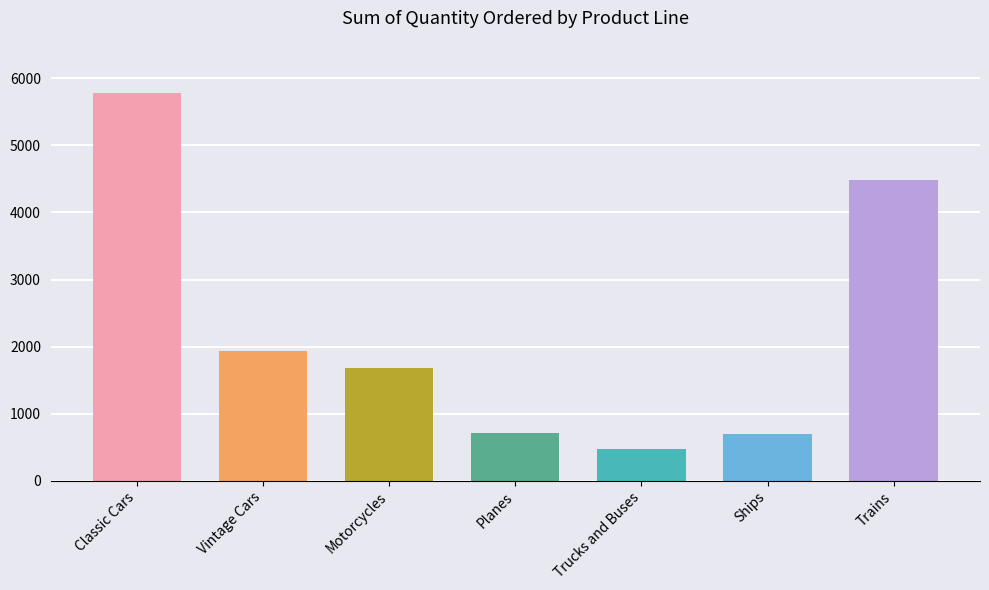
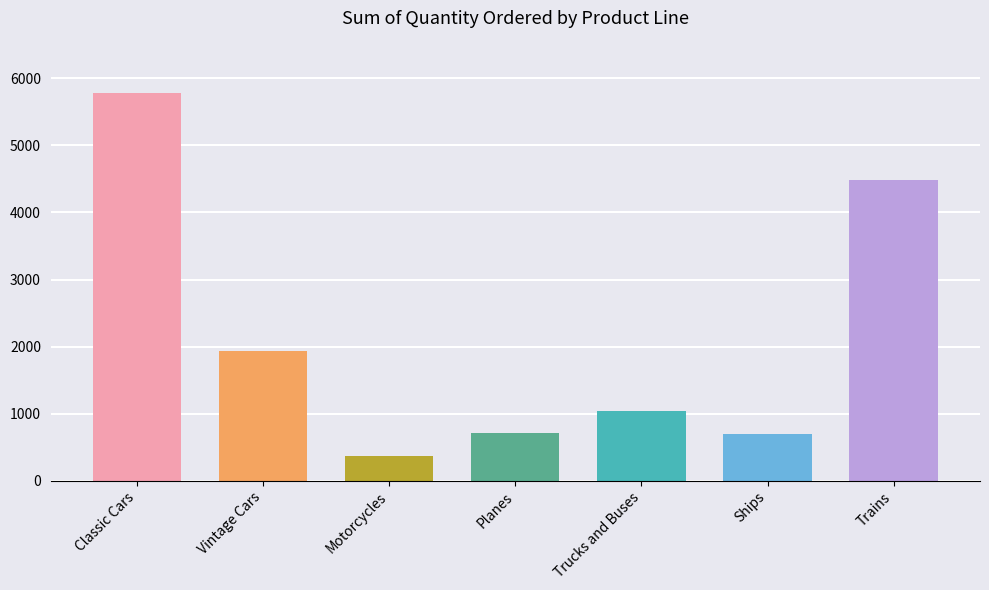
  {
    "Classic Cars": 5800,
    "Vintage Cars": 1900,
-   "Motorcycles": 1700,
+   "Motorcycles": 400,
    "Planes": 700,
-   "Trucks and Buses": 500,
+   "Trucks and Buses": 1000,
    "Ships": 700,
    "Trains": 4500
  }
